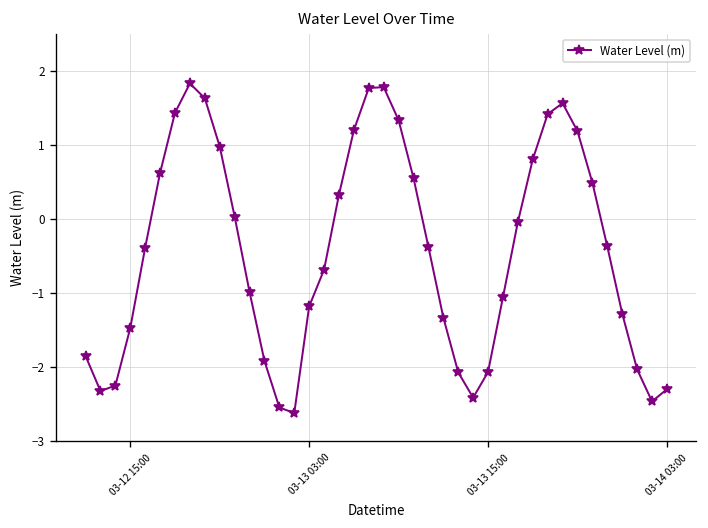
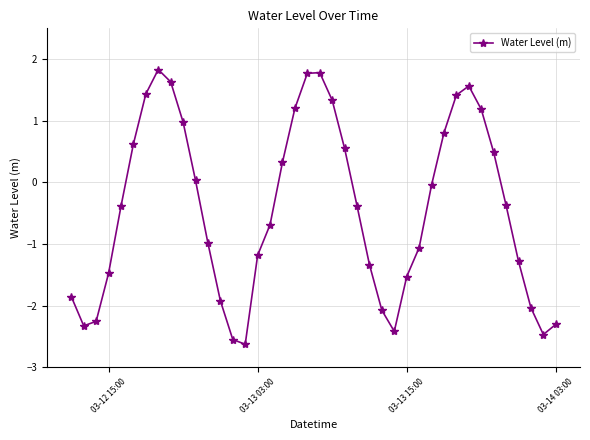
  {
    "03-12 15:00": -1.5,
    "03-13 03:00": -1.2,
-   "03-13 15:00": -2.1,
+   "03-13 15:00": -1.5,
    "03-14 03:00": -2.3
  }
